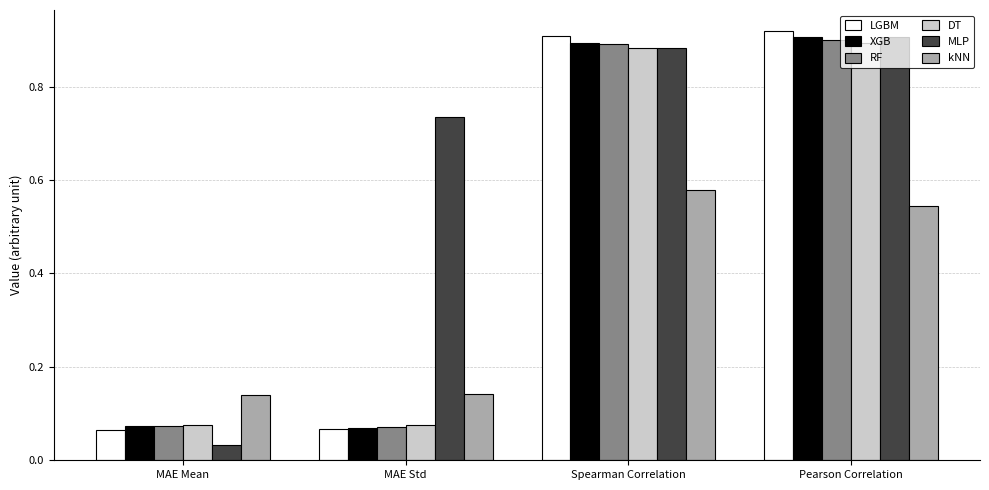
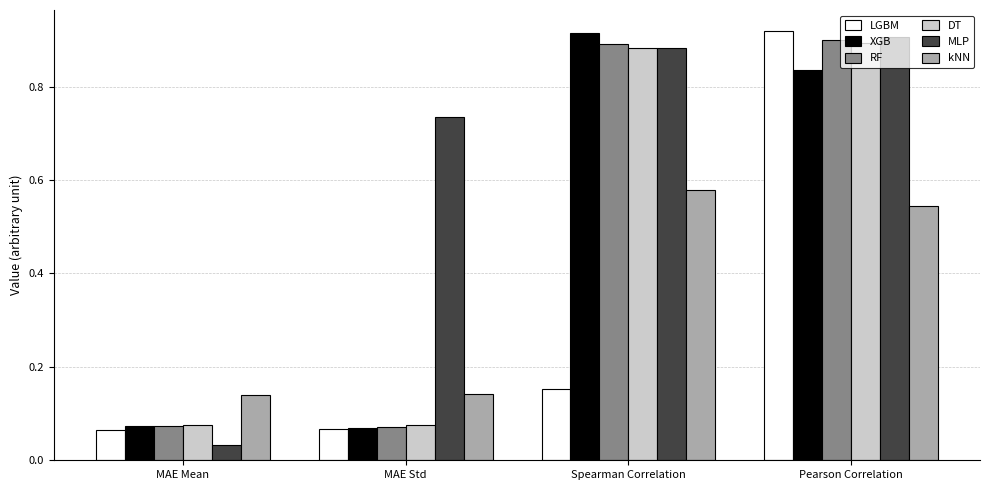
  {
    "LGBM": {
      "MAE Mean": 0.07,
      "MAE Std": 0.07,
-     "Spearman Correlation": 0.91,
+     "Spearman Correlation": 0.15,
      "Pearson Correlation": 0.92
    },
    "XGB": {
      "MAE Mean": 0.07,
      "MAE Std": 0.07,
-     "Spearman Correlation": 0.89,
-     "Pearson Correlation": 0.91
+     "Spearman Correlation": 0.91,
+     "Pearson Correlation": 0.84
    },
    "MLP": {
      "MAE Mean": 0.03,
      "MAE Std": 0.74,
      "Spearman Correlation": 0.88
    }
  }
